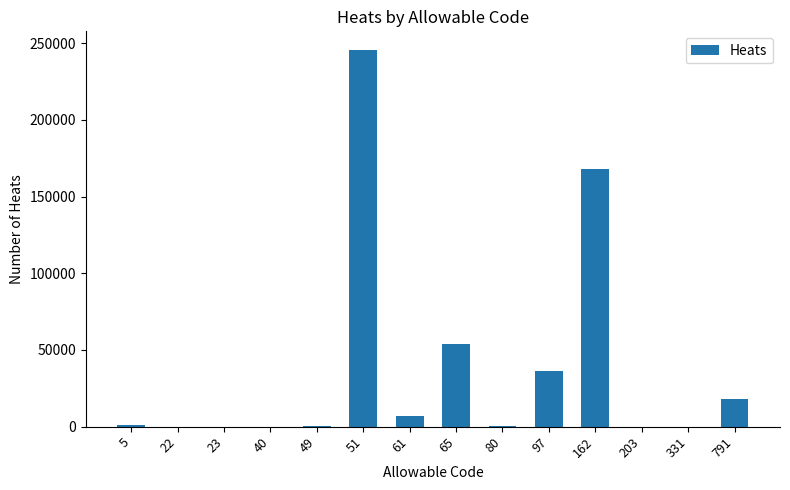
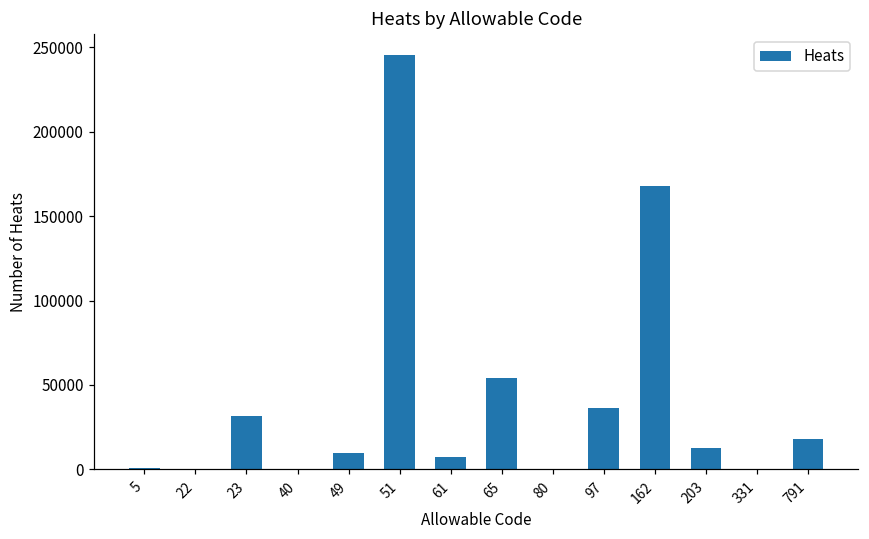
  {
-   "23": 0,
-   "49": 0,
+   "23": 31000,
+   "49": 10000,
    "51": 245000,
    "61": 7000,
    "65": 54000,
    "97": 36000,
    "162": 168000,
-   "203": 0,
+   "203": 13000,
    "791": 18000
  }
